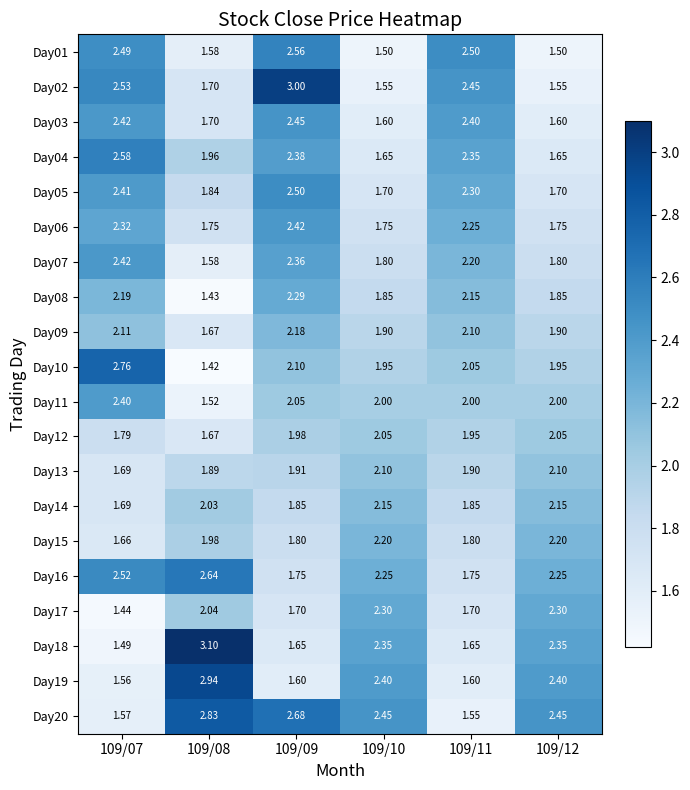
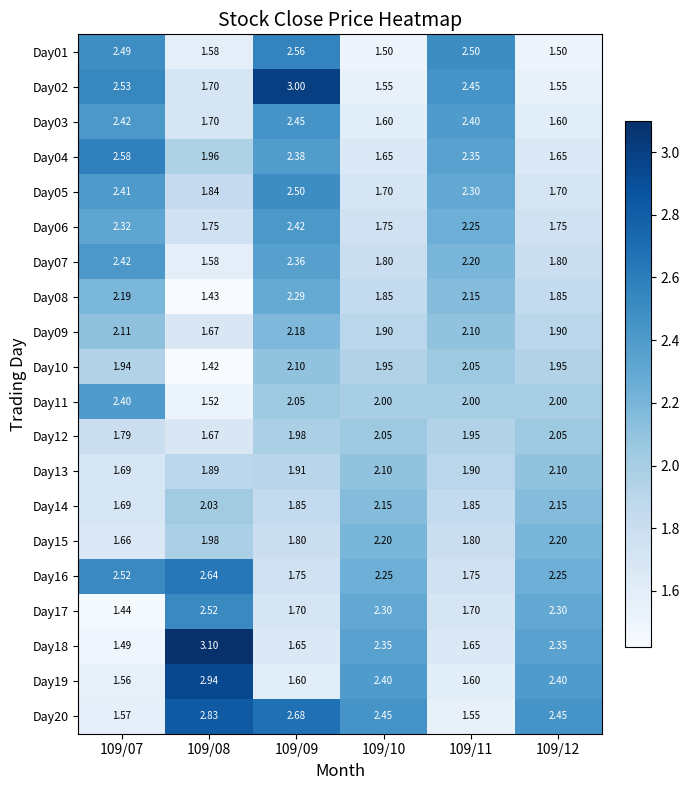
  {
    "Day01": {
      "109/07": 2.49,
      "109/08": 1.58,
      "109/09": 2.56,
      "109/10": 1.50,
      "109/11": 2.50,
      "109/12": 1.50
    },
    "Day02": {
      "109/07": 2.53,
      "109/08": 1.70,
      "109/09": 3.00,
      "109/10": 1.55,
      "109/11": 2.45,
      "109/12": 1.55
    },
    "Day03": {
      "109/07": 2.42,
      "109/08": 1.70,
      "109/09": 2.45,
      "109/10": 1.60,
      "109/11": 2.40,
      "109/12": 1.60
    },
    "Day04": {
      "109/07": 2.58,
      "109/08": 1.96,
      "109/09": 2.38,
      "109/10": 1.65,
      "109/11": 2.35,
      "109/12": 1.65
    },
    "Day05": {
      "109/07": 2.41,
      "109/08": 1.84,
      "109/09": 2.50,
      "109/10": 1.70,
      "109/11": 2.30,
      "109/12": 1.70
    },
    "Day06": {
      "109/07": 2.32,
      "109/08": 1.75,
      "109/09": 2.42,
      "109/10": 1.75,
      "109/11": 2.25,
      "109/12": 1.75
    },
    "Day07": {
      "109/07": 2.42,
      "109/08": 1.58,
      "109/09": 2.36,
      "109/10": 1.80,
      "109/11": 2.20,
      "109/12": 1.80
    },
    "Day08": {
      "109/07": 2.19,
      "109/08": 1.43,
      "109/09": 2.29,
      "109/10": 1.85,
      "109/11": 2.15,
      "109/12": 1.85
    },
    "Day09": {
      "109/07": 2.11,
      "109/08": 1.67,
      "109/09": 2.18,
      "109/10": 1.90,
      "109/11": 2.10,
      "109/12": 1.90
    },
    "Day10": {
-     "109/07": 2.76,
+     "109/07": 1.94,
      "109/08": 1.42,
      "109/09": 2.10,
      "109/10": 1.95,
      "109/11": 2.05,
      "109/12": 1.95
    },
    "Day11": {
      "109/07": 2.40,
      "109/08": 1.52,
      "109/09": 2.05,
      "109/10": 2.00,
      "109/11": 2.00,
      "109/12": 2.00
    },
    "Day12": {
      "109/07": 1.79,
      "109/08": 1.67,
      "109/09": 1.98,
      "109/10": 2.05,
      "109/11": 1.95,
      "109/12": 2.05
    },
    "Day13": {
      "109/07": 1.69,
      "109/08": 1.89,
      "109/09": 1.91,
      "109/10": 2.10,
      "109/11": 1.90,
      "109/12": 2.10
    },
    "Day14": {
      "109/07": 1.69,
      "109/08": 2.03,
      "109/09": 1.85,
      "109/10": 2.15,
      "109/11": 1.85,
      "109/12": 2.15
    },
    "Day15": {
      "109/07": 1.66,
      "109/08": 1.98,
      "109/09": 1.80,
      "109/10": 2.20,
      "109/11": 1.80,
      "109/12": 2.20
    },
    "Day16": {
      "109/07": 2.52,
      "109/08": 2.64,
      "109/09": 1.75,
      "109/10": 2.25,
      "109/11": 1.75,
      "109/12": 2.25
    },
    "Day17": {
      "109/07": 1.44,
-     "109/08": 2.04,
+     "109/08": 2.52,
      "109/09": 1.70,
      "109/10": 2.30,
      "109/11": 1.70,
      "109/12": 2.30
    },
    "Day18": {
      "109/07": 1.49,
      "109/08": 3.10,
      "109/09": 1.65,
      "109/10": 2.35,
      "109/11": 1.65,
      "109/12": 2.35
    },
    "Day19": {
      "109/07": 1.56,
      "109/08": 2.94,
      "109/09": 1.60,
      "109/10": 2.40,
      "109/11": 1.60,
      "109/12": 2.40
    },
    "Day20": {
      "109/07": 1.57,
      "109/08": 2.83,
      "109/09": 2.68,
      "109/10": 2.45,
      "109/11": 1.55,
      "109/12": 2.45
    }
  }
